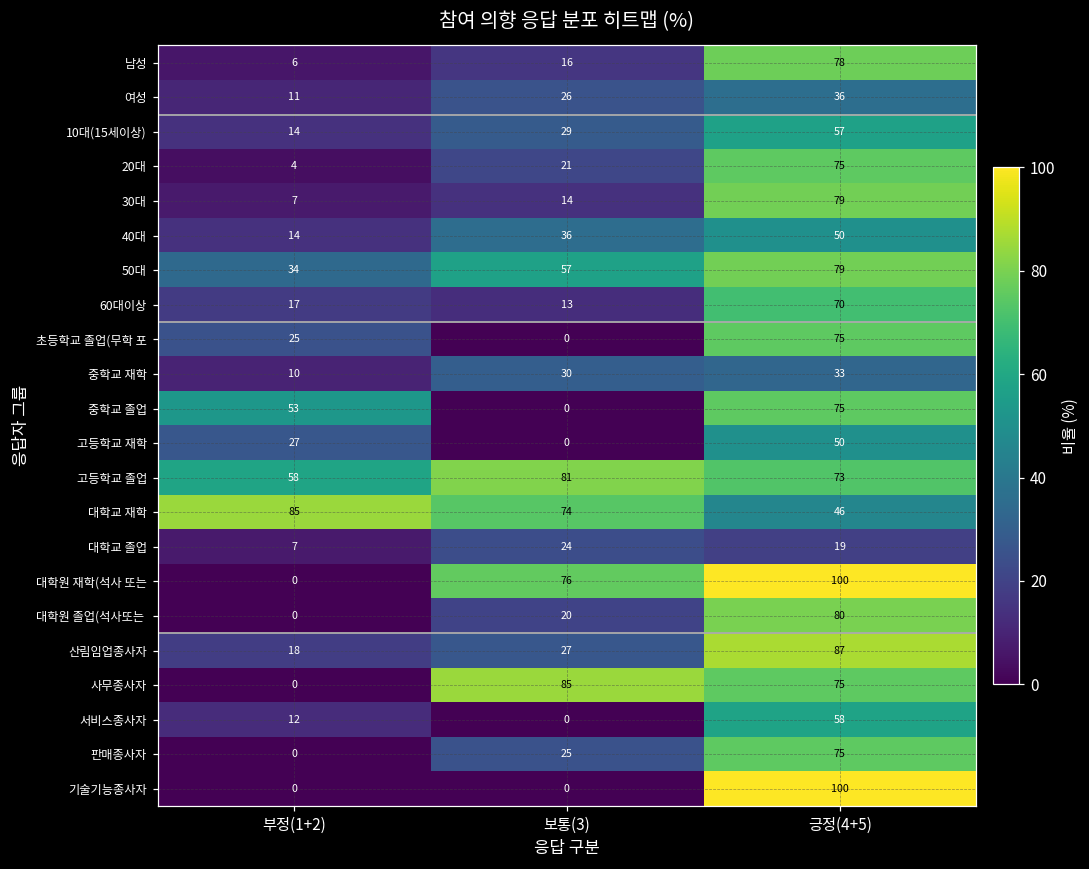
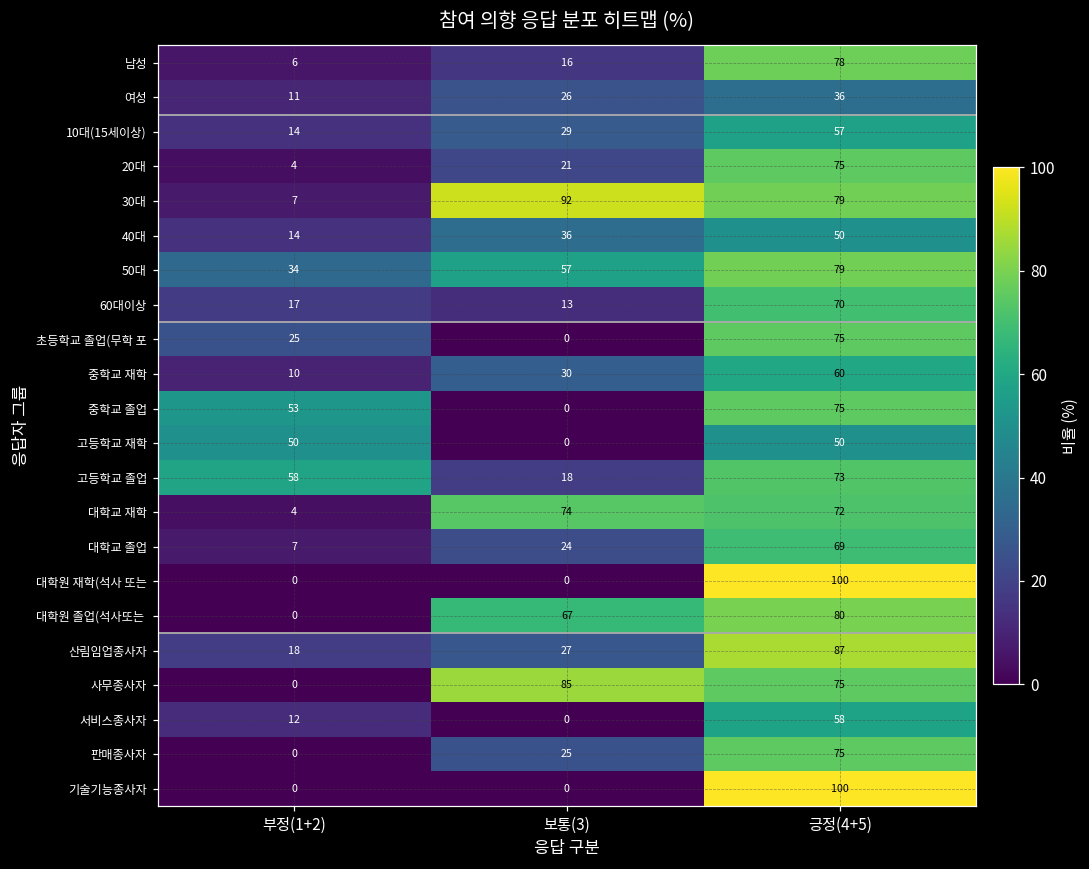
  {
    "남성": {
      "부정(1+2)": 6,
      "보통(3)": 16,
      "긍정(4+5)": 78
    },
    "여성": {
      "부정(1+2)": 11,
      "보통(3)": 26,
      "긍정(4+5)": 36
    },
    "10대(15세이상)": {
      "부정(1+2)": 14,
      "보통(3)": 29,
      "긍정(4+5)": 57
    },
    "20대": {
      "부정(1+2)": 4,
      "보통(3)": 21,
      "긍정(4+5)": 75
    },
    "30대": {
      "부정(1+2)": 7,
-     "보통(3)": 14,
+     "보통(3)": 92,
      "긍정(4+5)": 79
    },
    "40대": {
      "부정(1+2)": 14,
      "보통(3)": 36,
      "긍정(4+5)": 50
    },
    "50대": {
      "부정(1+2)": 34,
      "보통(3)": 57,
      "긍정(4+5)": 79
    },
    "60대이상": {
      "부정(1+2)": 17,
      "보통(3)": 13,
      "긍정(4+5)": 70
    },
    "초등학교 졸업(무학 포": {
      "부정(1+2)": 25,
      "보통(3)": 0,
      "긍정(4+5)": 75
    },
    "중학교 재학": {
      "부정(1+2)": 10,
      "보통(3)": 30,
-     "긍정(4+5)": 33
+     "긍정(4+5)": 60
    },
    "중학교 졸업": {
      "부정(1+2)": 53,
      "보통(3)": 0,
      "긍정(4+5)": 75
    },
    "고등학교 재학": {
-     "부정(1+2)": 27,
+     "부정(1+2)": 50,
      "보통(3)": 0,
      "긍정(4+5)": 50
    },
    "고등학교 졸업": {
      "부정(1+2)": 58,
-     "보통(3)": 81,
+     "보통(3)": 18,
      "긍정(4+5)": 73
    },
    "대학교 재학": {
-     "부정(1+2)": 85,
+     "부정(1+2)": 4,
      "보통(3)": 74,
-     "긍정(4+5)": 46
+     "긍정(4+5)": 72
    },
    "대학교 졸업": {
      "부정(1+2)": 7,
      "보통(3)": 24,
-     "긍정(4+5)": 19
+     "긍정(4+5)": 69
    },
    "대학원 재학(석사 또는": {
      "부정(1+2)": 0,
-     "보통(3)": 76,
+     "보통(3)": 0,
      "긍정(4+5)": 100
    },
    "대학원 졸업(석사또는": {
      "부정(1+2)": 0,
-     "보통(3)": 20,
+     "보통(3)": 67,
      "긍정(4+5)": 80
    },
    "산림임업종사자": {
      "부정(1+2)": 18,
      "보통(3)": 27,
      "긍정(4+5)": 87
    },
    "사무종사자": {
      "부정(1+2)": 0,
      "보통(3)": 85,
      "긍정(4+5)": 75
    },
    "서비스종사자": {
      "부정(1+2)": 12,
      "보통(3)": 0,
      "긍정(4+5)": 58
    },
    "판매종사자": {
      "부정(1+2)": 0,
      "보통(3)": 25,
      "긍정(4+5)": 75
    },
    "기술기능종사자": {
      "부정(1+2)": 0,
      "보통(3)": 0,
      "긍정(4+5)": 100
    }
  }
